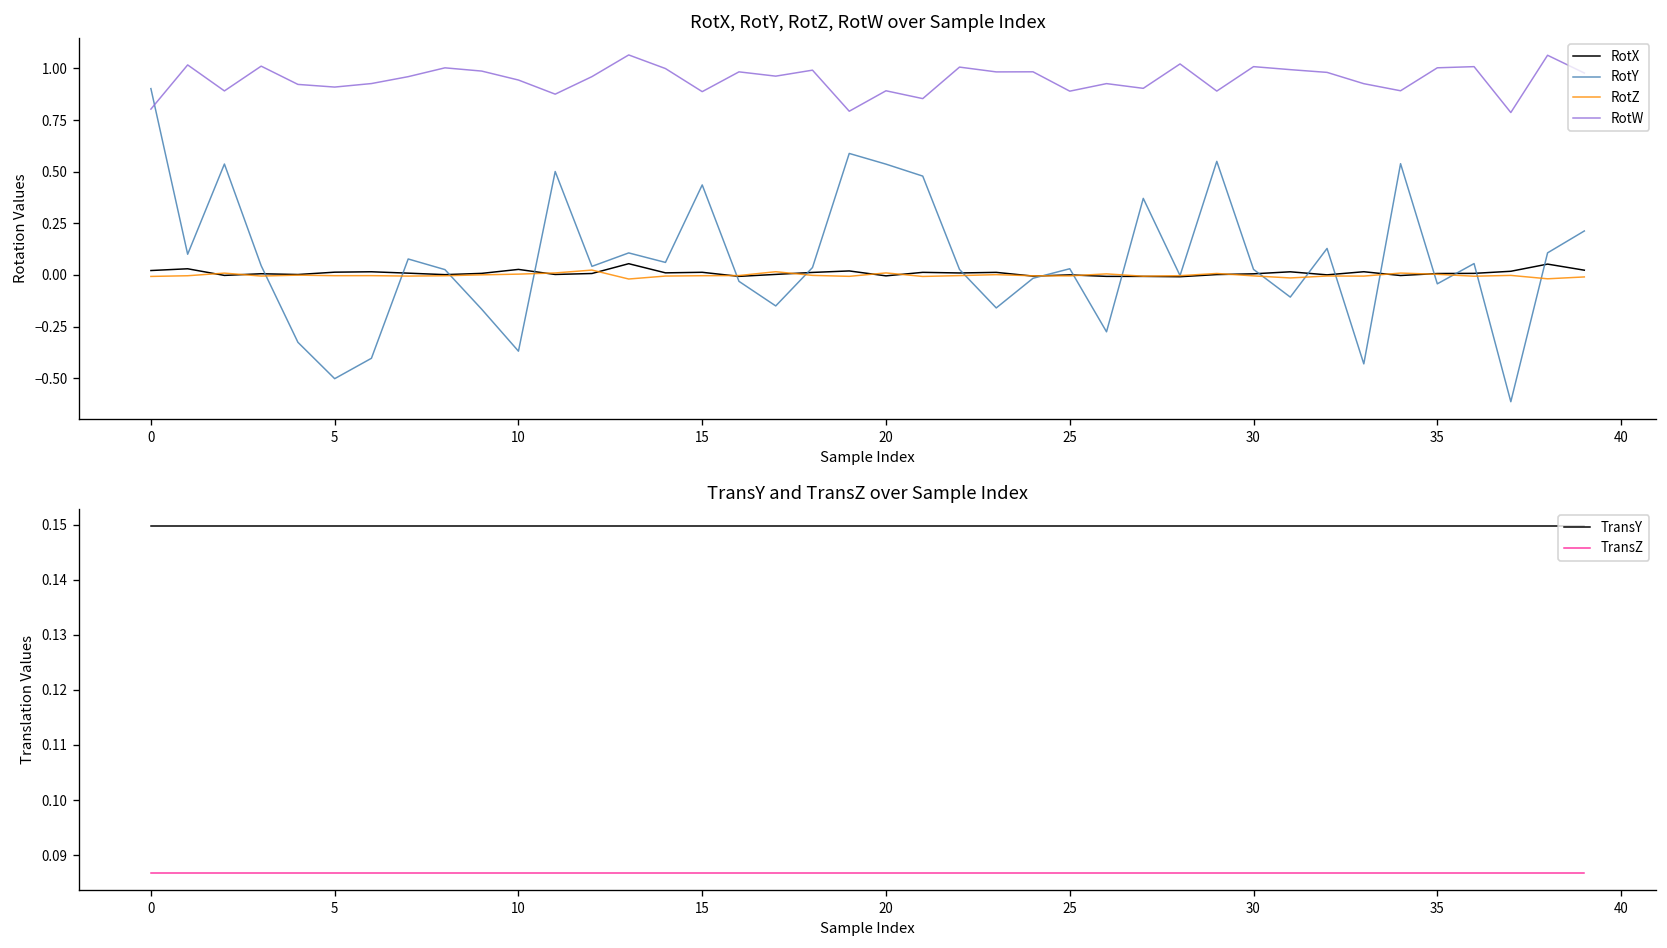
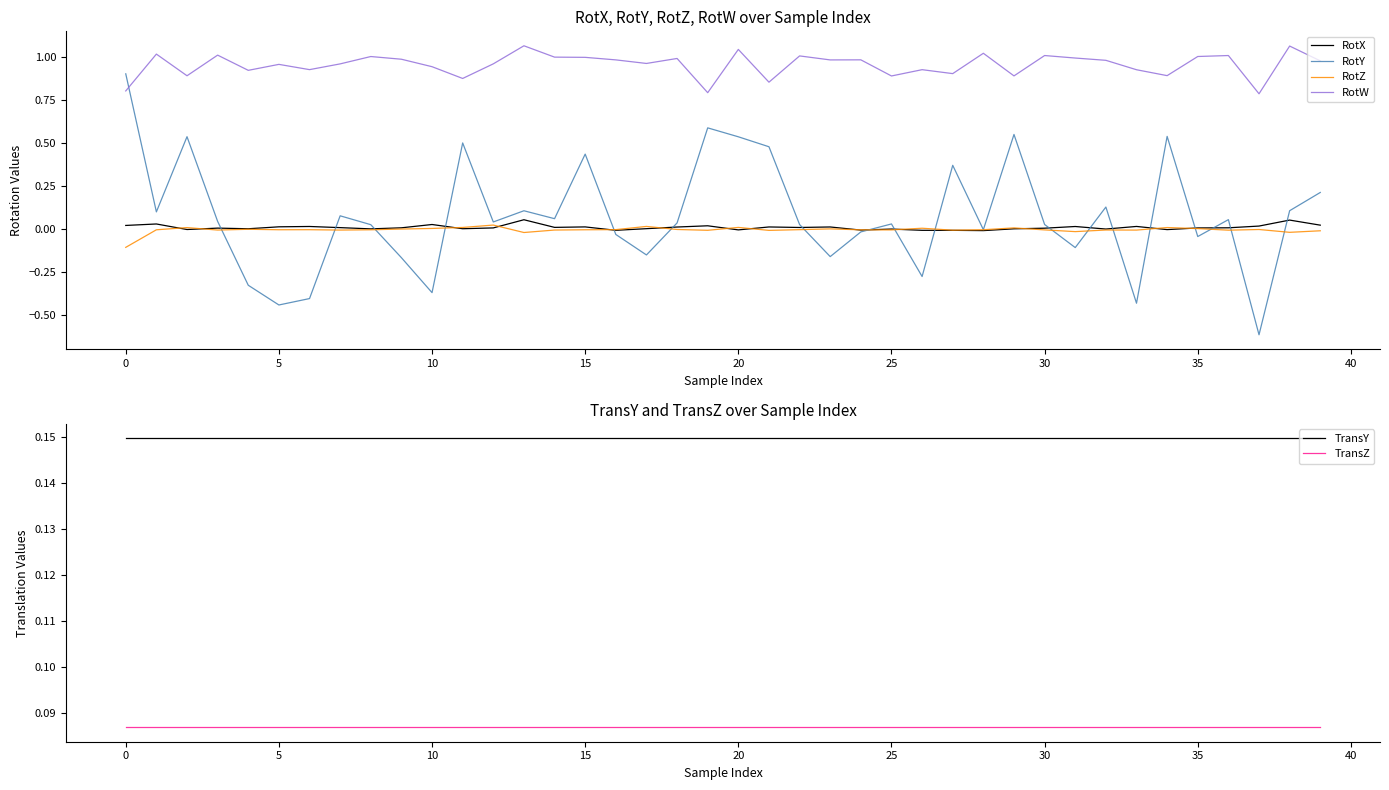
  {
    "RotX, RotY, RotZ, RotW over Sample Index": {
      "RotX": {
        "0": 0.02,
        "5": 0.01,
        "10": 0.03,
        "15": 0.01
      },
      "RotY": {
        "0": 0.90,
-       "5": -0.50,
+       "5": -0.44,
        "10": -0.37,
        "15": 0.44,
        "20": 0.54,
        "25": 0.03,
        "30": 0.03,
        "35": -0.04
      },
      "RotZ": {
-       "0": -0.01,
+       "0": -0.11,
        "5": 0.00,
        "10": 0.00,
        "15": 0.00
      },
      "RotW": {
        "0": 0.80,
-       "5": 0.91,
+       "5": 0.96,
        "10": 0.94,
-       "15": 0.89,
-       "20": 0.89,
+       "15": 1.00,
+       "20": 1.04,
        "25": 0.89,
        "30": 1.01,
        "35": 1.00
      }
    },
    "TransY and TransZ over Sample Index": {
      "TransY": {
        "0": 0.150,
        "5": 0.150,
        "10": 0.150,
        "15": 0.150,
        "20": 0.150,
        "25": 0.150,
        "30": 0.150,
        "35": 0.150
      },
      "TransZ": {
        "0": 0.087,
        "5": 0.087,
        "10": 0.087,
        "15": 0.087,
        "20": 0.087,
        "25": 0.087,
        "30": 0.087,
        "35": 0.087
      }
    }
  }
